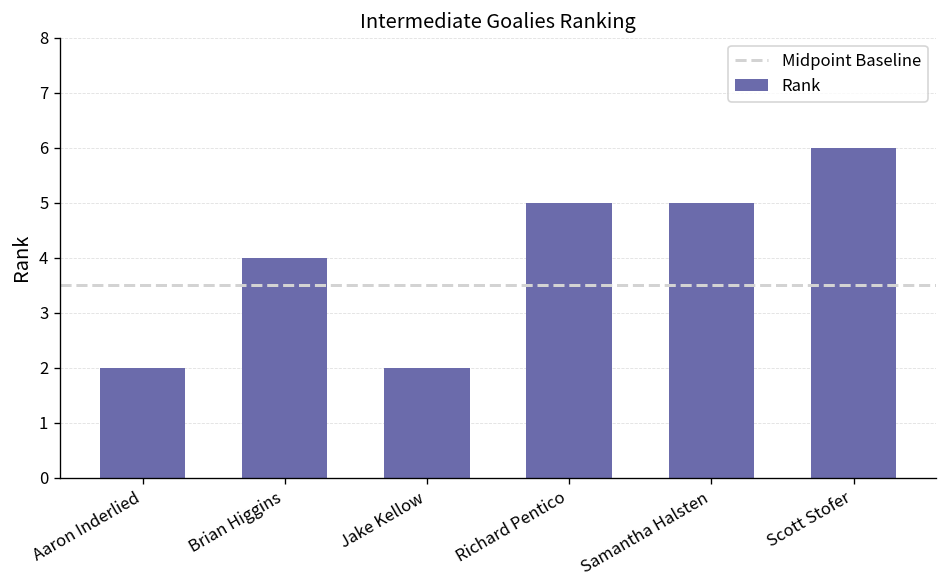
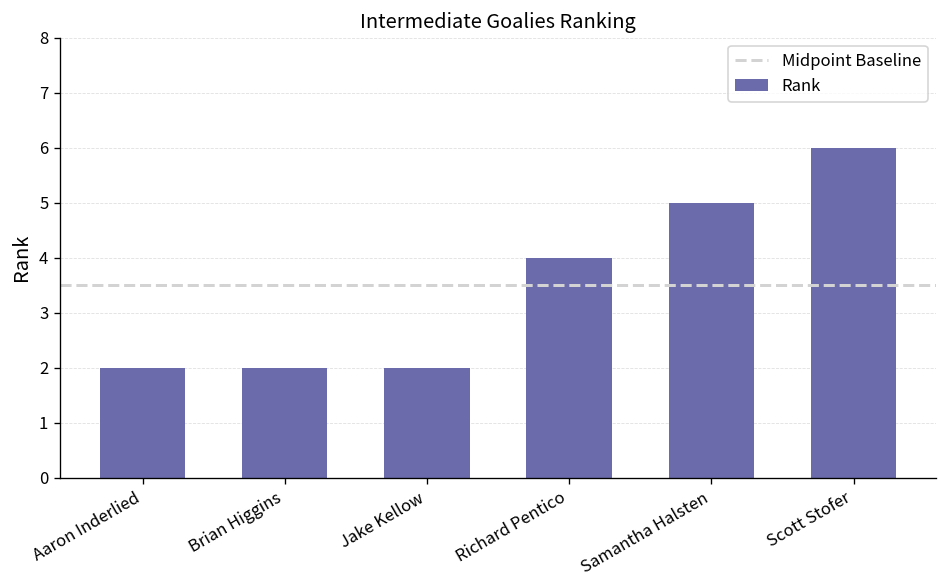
  {
    "Aaron Inderlied": 2,
-   "Brian Higgins": 4,
+   "Brian Higgins": 2,
    "Jake Kellow": 2,
-   "Richard Pentico": 5,
+   "Richard Pentico": 4,
    "Samantha Halsten": 5,
    "Scott Stofer": 6
  }
